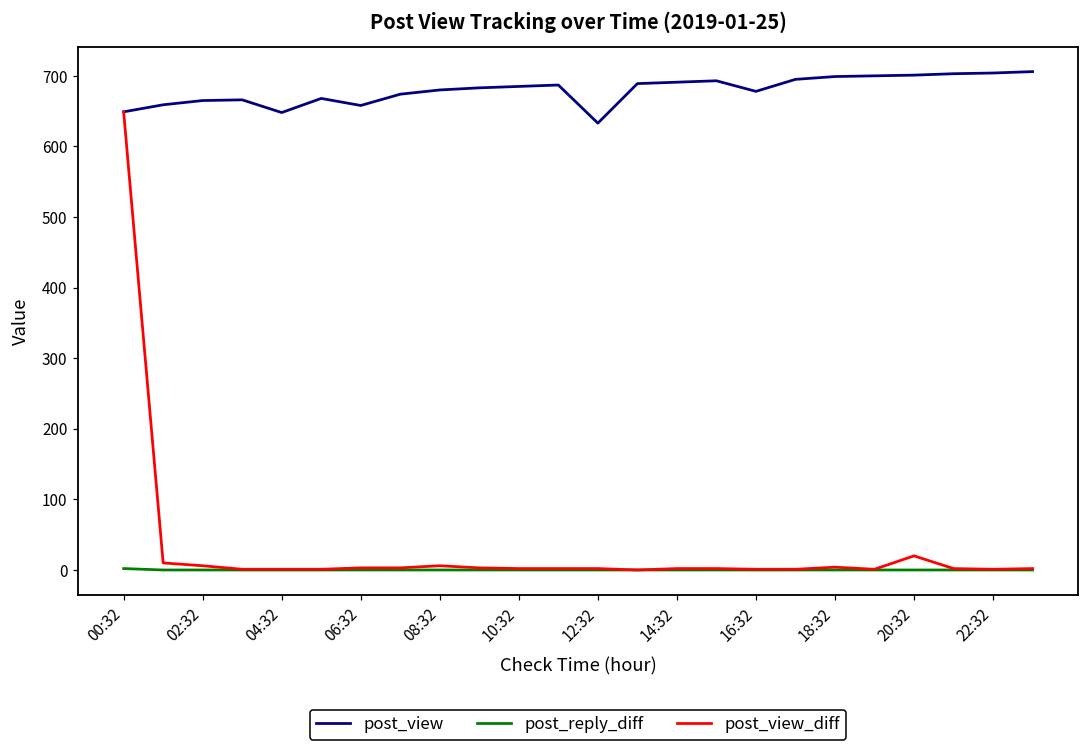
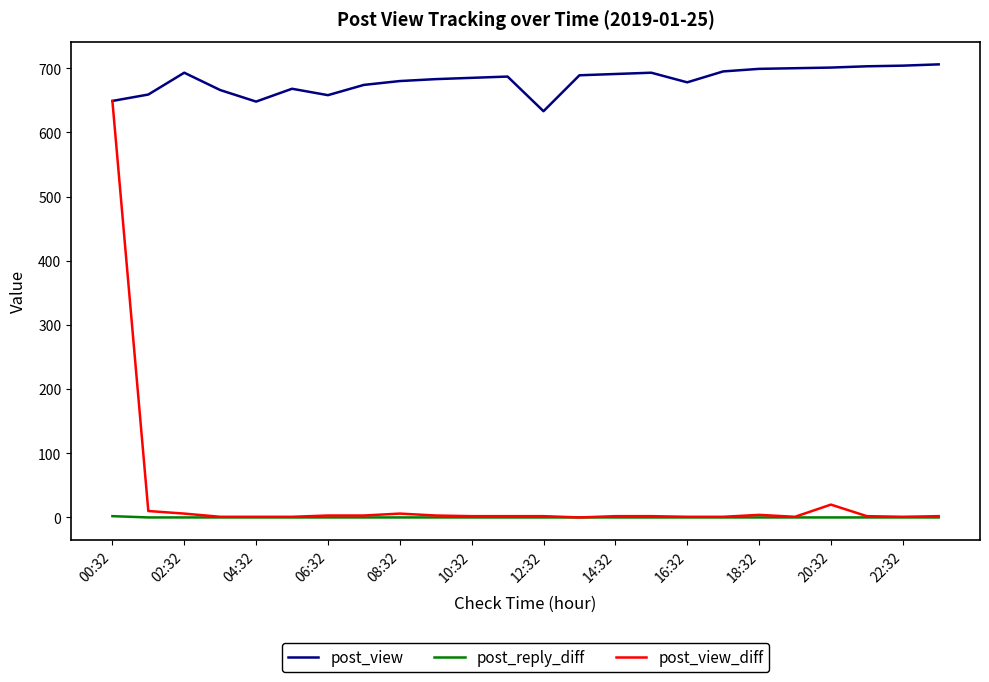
  {
    "post_view": {
-     "02:32": 670,
+     "02:32": 690,
      "04:32": 650,
      "06:32": 660,
      "08:32": 680,
      "10:32": 690,
      "12:32": 630,
      "14:32": 690,
      "16:32": 680,
      "18:32": 700,
      "20:32": 700,
      "22:32": 700
    },
    "post_reply_diff": {
      "00:32": 0,
      "02:32": 0,
      "08:32": 0,
      "20:32": 0
    },
    "post_view_diff": {
      "02:32": 10,
      "08:32": 10,
      "20:32": 20
    }
  }
